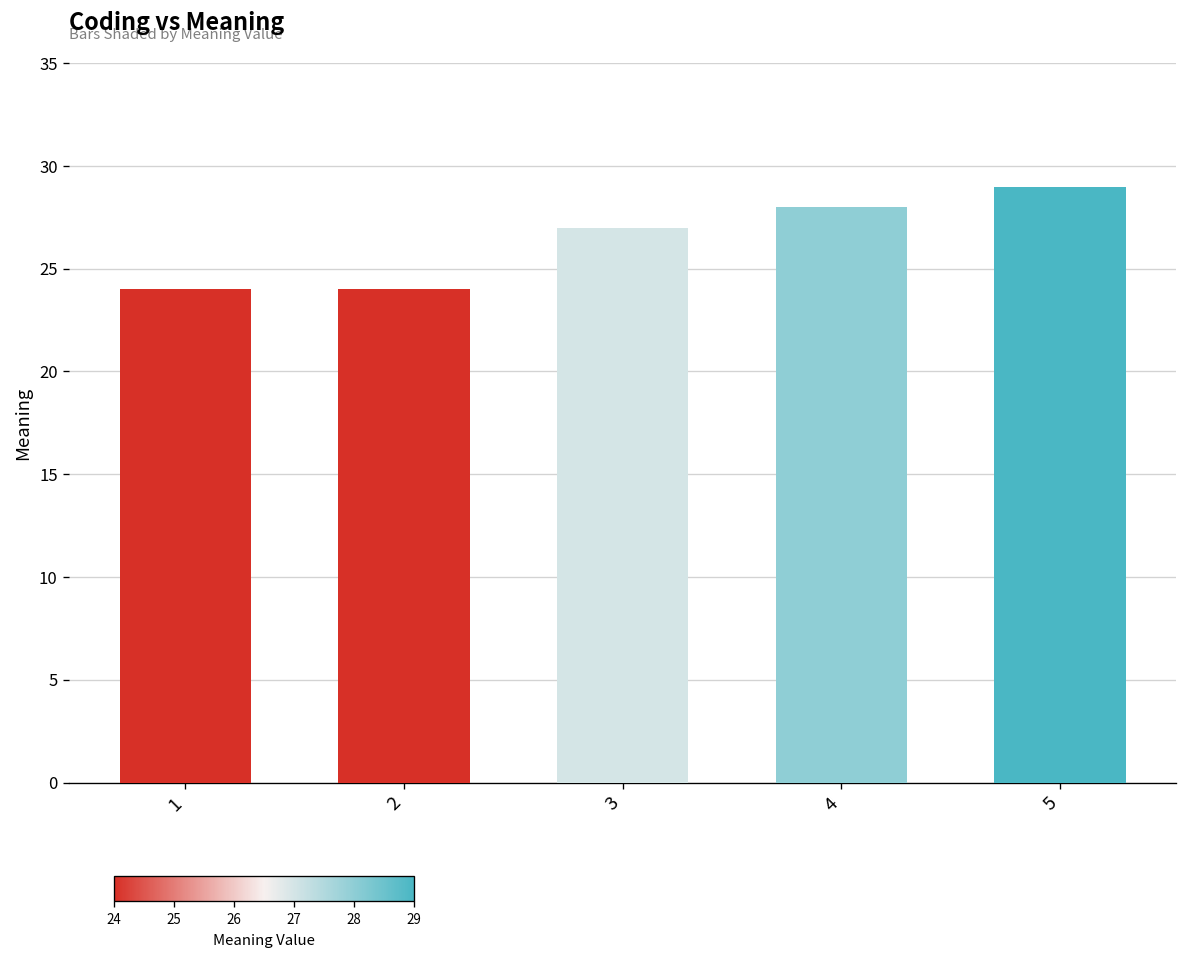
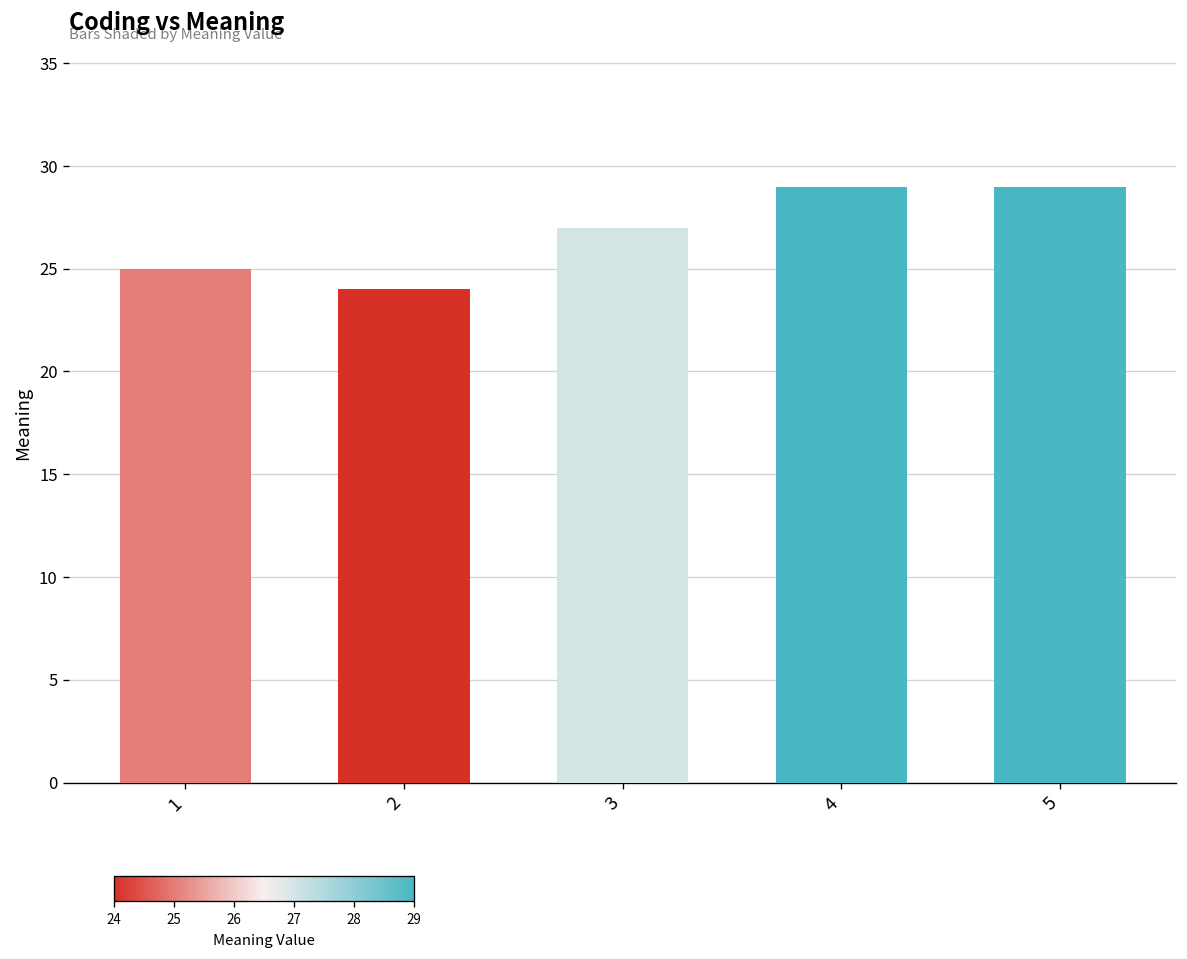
  {
-   "1": 24,
+   "1": 25,
    "2": 24,
    "3": 27,
-   "4": 28,
+   "4": 29,
    "5": 29
  }
